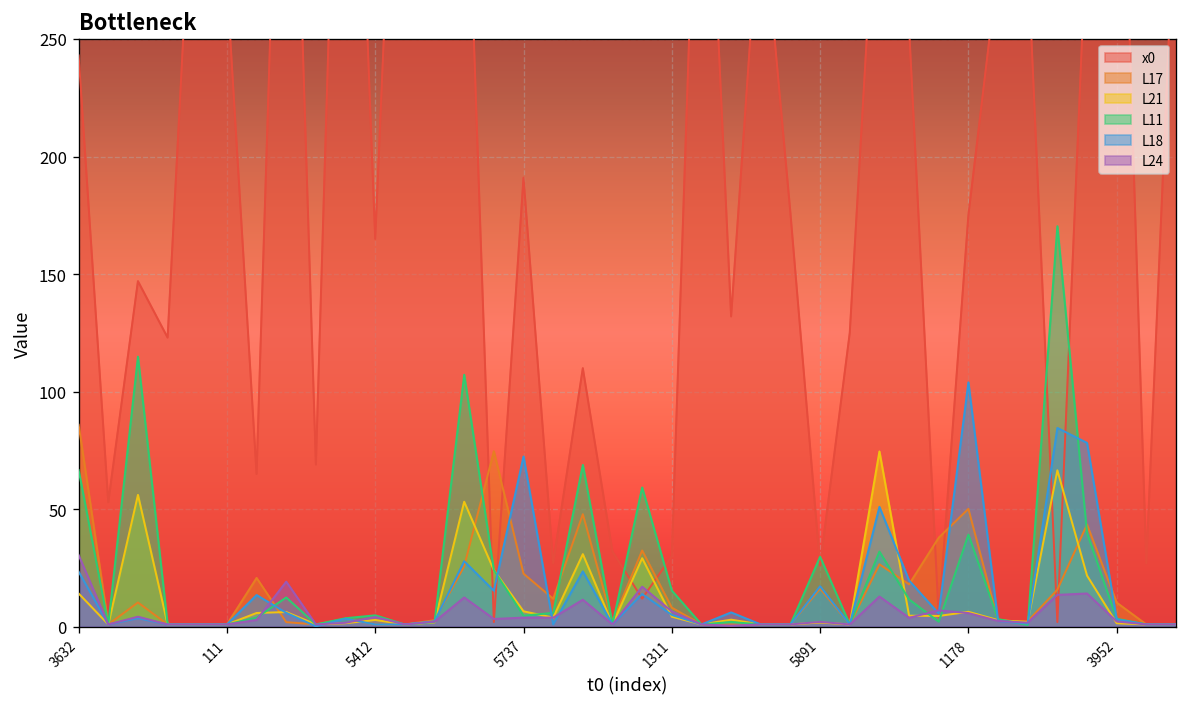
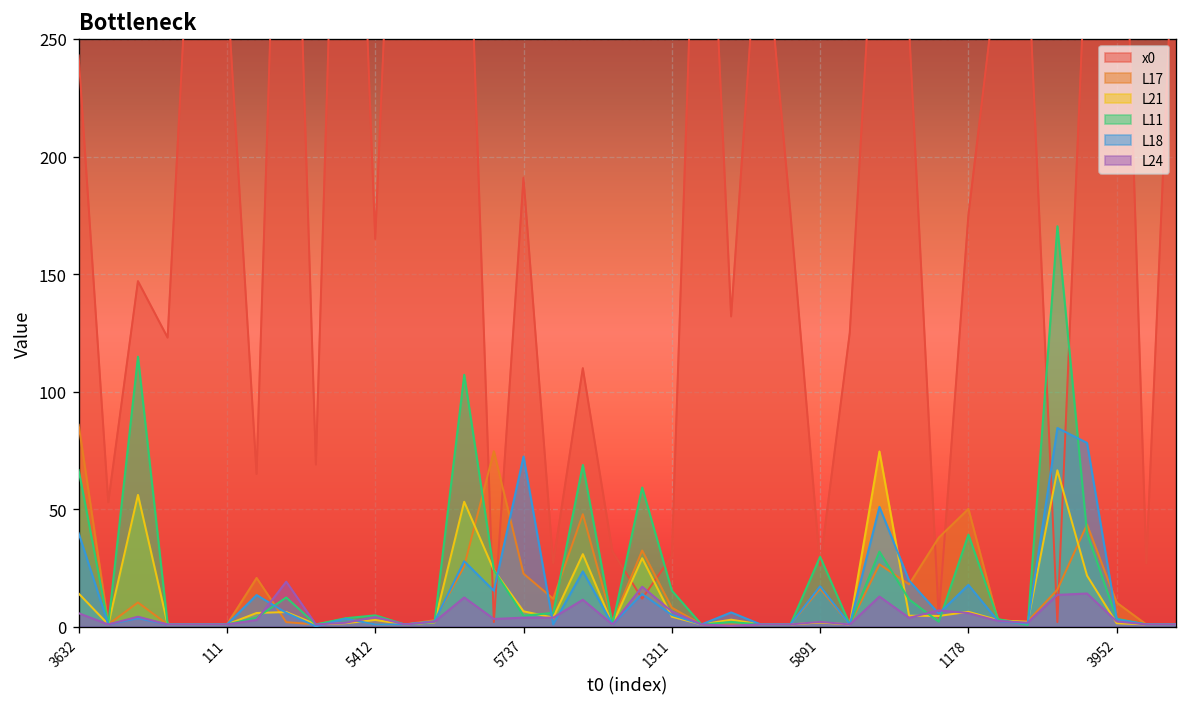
  {
    "L11": {
      "3632": 67,
      "1311": 15,
      "5891": 30,
      "1178": 39
    },
    "L18": {
-     "3632": 23,
+     "3632": 40,
      "5737": 72,
-     "1178": 104
+     "1178": 18
    },
    "L24": {
-     "3632": 31,
+     "3632": 6,
      "1311": 7
    }
  }
